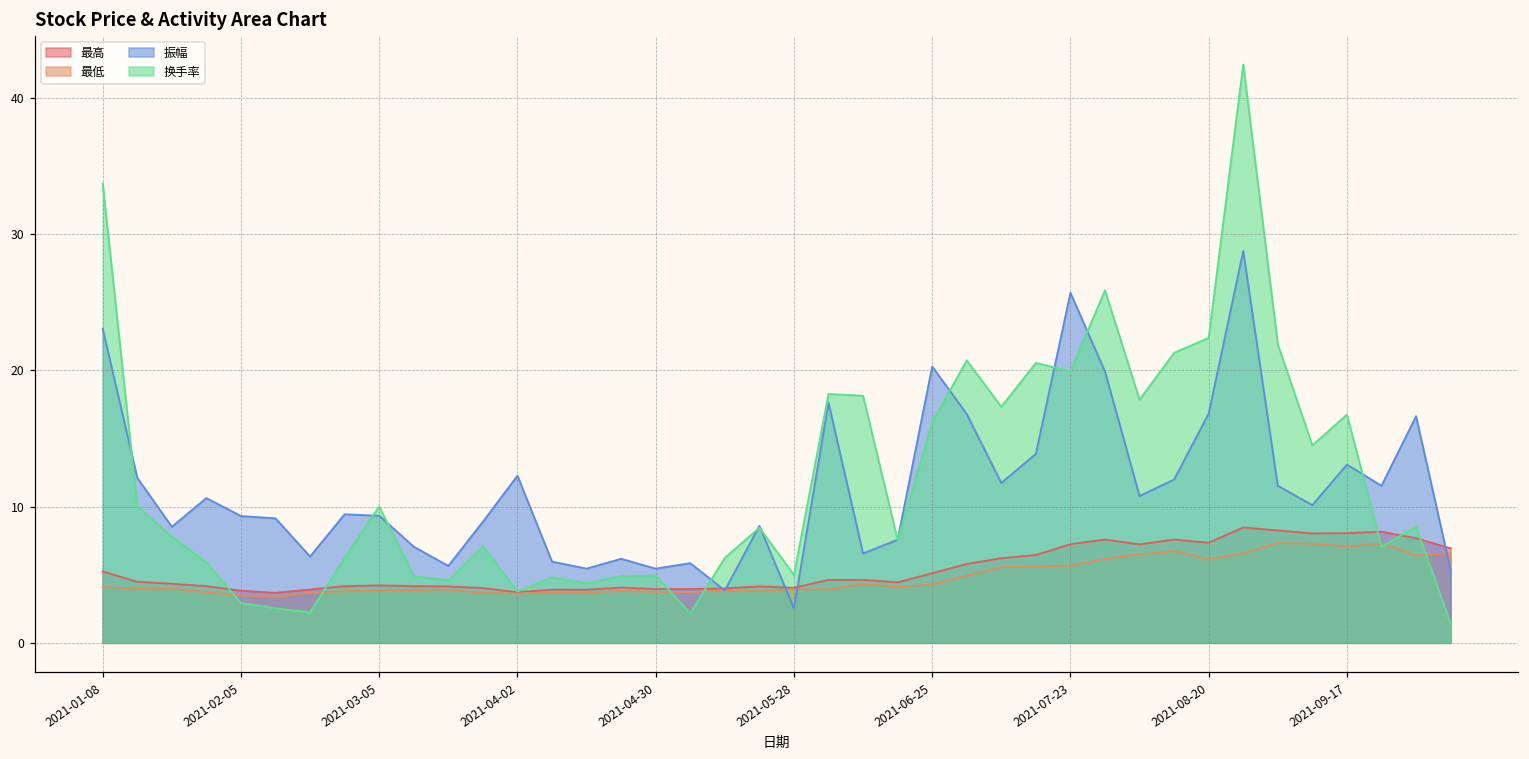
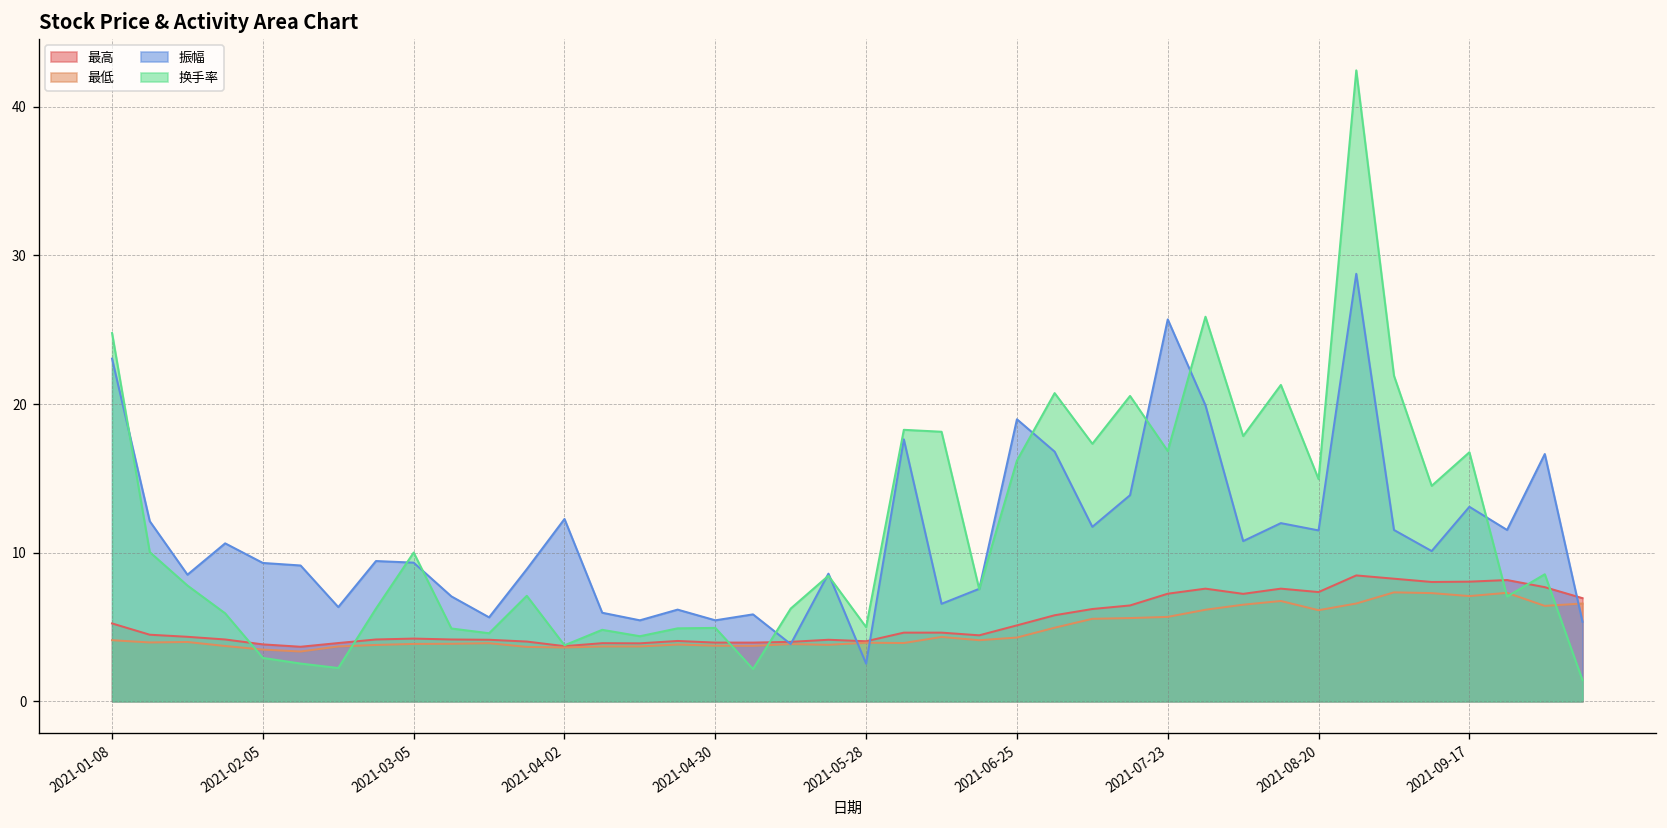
  {
    "振幅": {
      "2021-01-08": 23.1,
      "2021-02-05": 9.3,
      "2021-03-05": 9.3,
      "2021-04-02": 12.3,
      "2021-04-30": 5.5,
      "2021-05-28": 2.5,
-     "2021-06-25": 20.3,
+     "2021-06-25": 19.0,
      "2021-07-23": 25.7,
-     "2021-08-20": 16.8,
+     "2021-08-20": 11.5,
      "2021-09-17": 13.1
    },
    "换手率": {
-     "2021-01-08": 33.7,
+     "2021-01-08": 24.8,
      "2021-02-05": 2.9,
      "2021-03-05": 10.0,
      "2021-04-30": 4.9,
      "2021-05-28": 5.0,
      "2021-06-25": 16.2,
-     "2021-07-23": 19.9,
-     "2021-08-20": 22.4,
+     "2021-07-23": 16.8,
+     "2021-08-20": 15.0,
      "2021-09-17": 16.8
    }
  }
